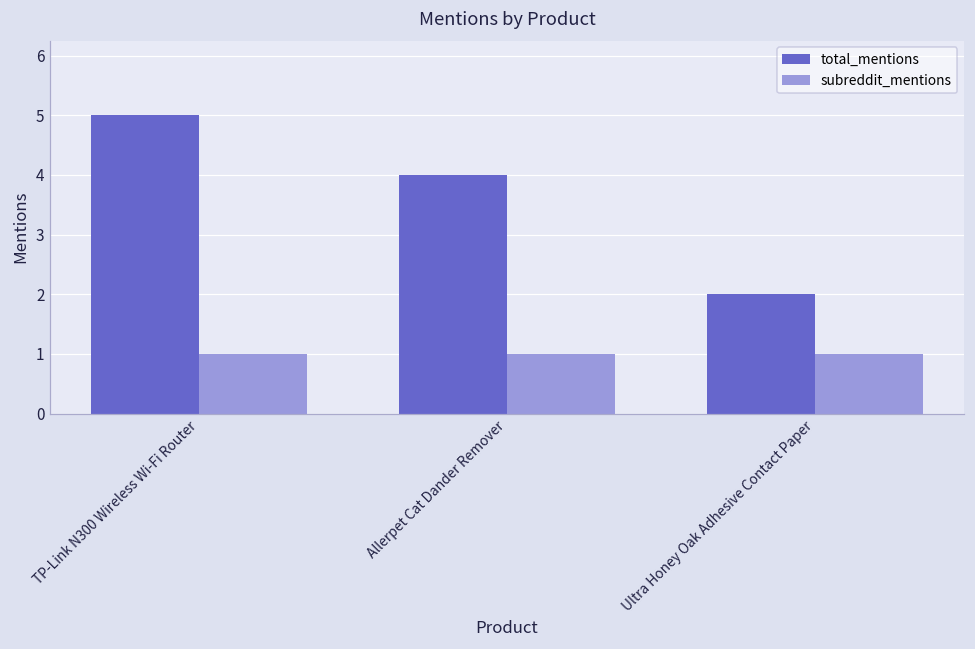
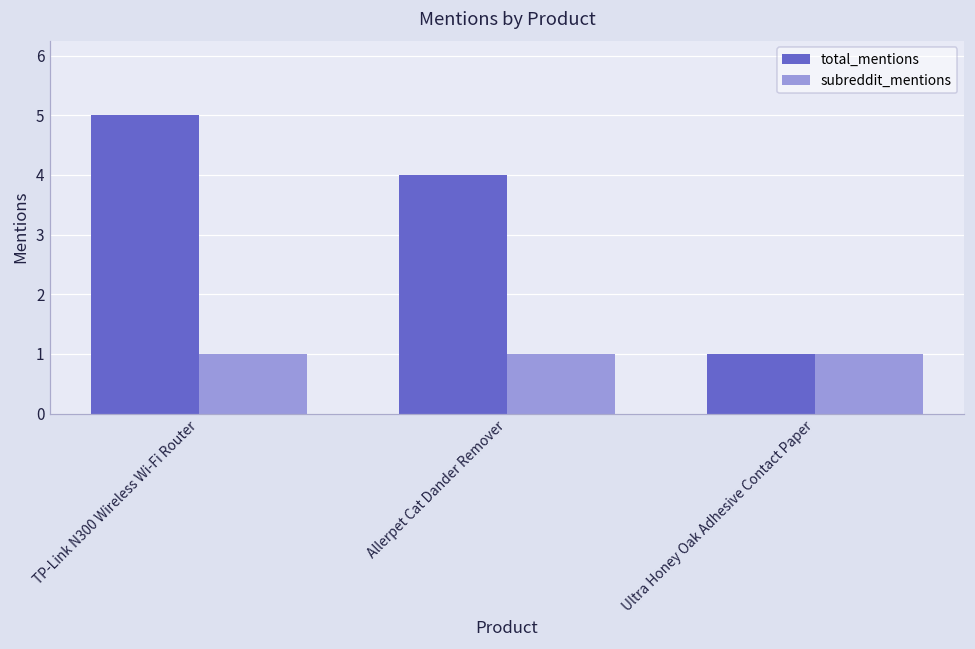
  {
    "total_mentions": {
      "TP-Link N300 Wireless Wi-Fi Router": 5,
      "Allerpet Cat Dander Remover": 4,
-     "Ultra Honey Oak Adhesive Contact Paper": 2
+     "Ultra Honey Oak Adhesive Contact Paper": 1
    },
    "subreddit_mentions": {
      "TP-Link N300 Wireless Wi-Fi Router": 1,
      "Allerpet Cat Dander Remover": 1,
      "Ultra Honey Oak Adhesive Contact Paper": 1
    }
  }
